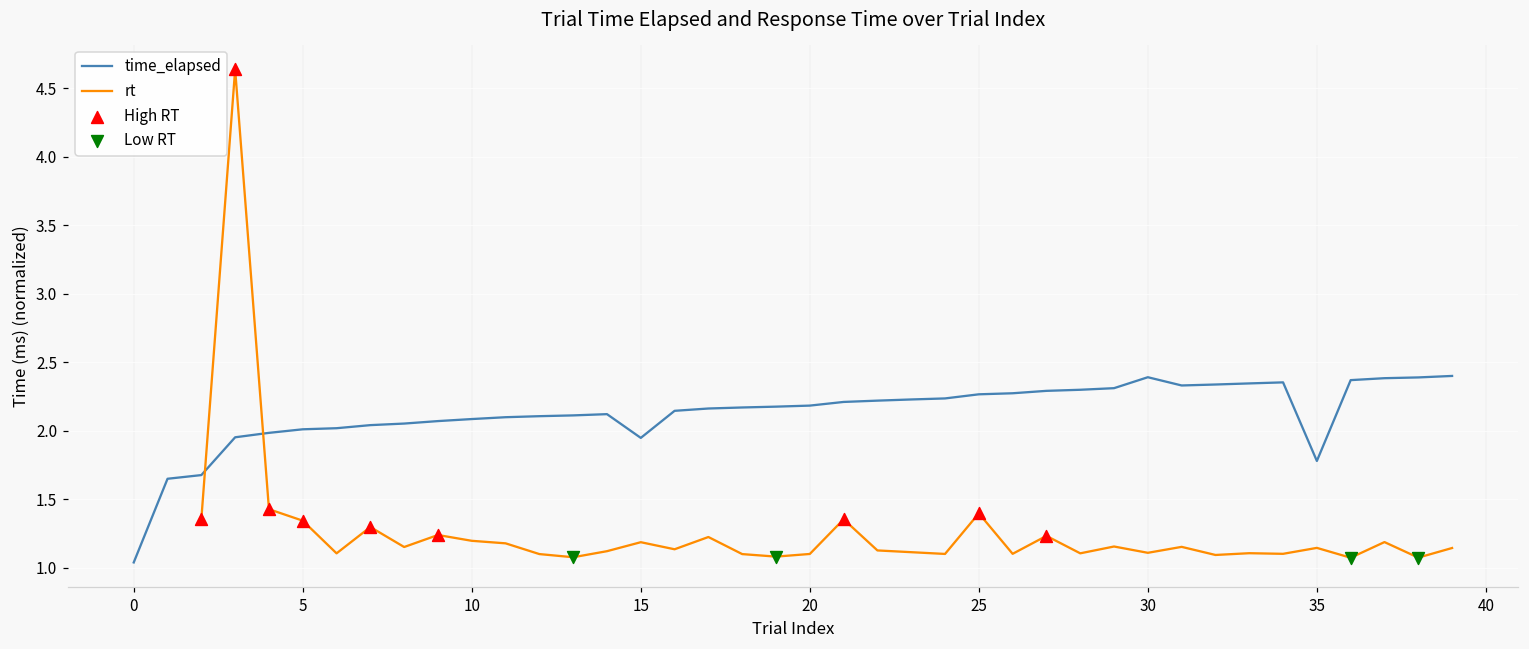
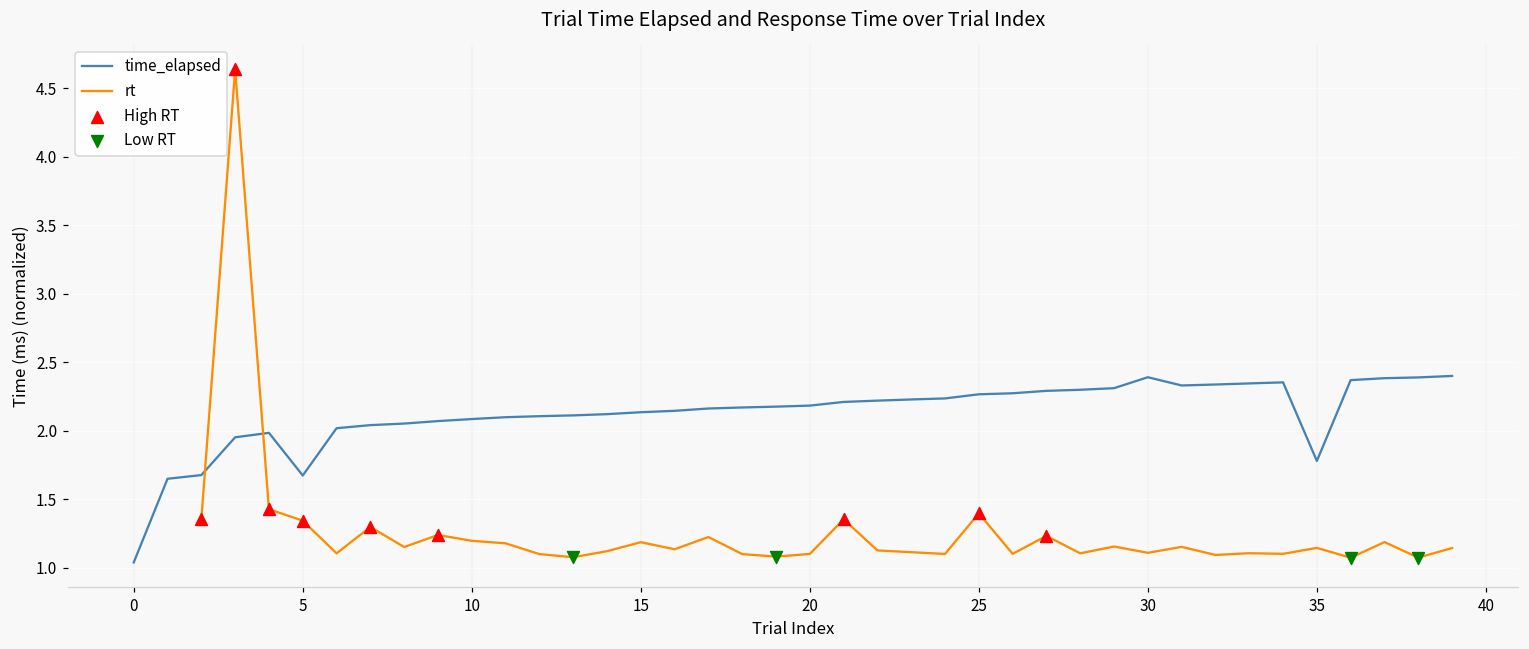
  {
    "time_elapsed": {
      "0": 1.04,
-     "5": 2.01,
+     "5": 1.67,
      "10": 2.09,
-     "15": 1.95,
+     "15": 2.13,
      "20": 2.18,
      "25": 2.27,
      "30": 2.39,
      "35": 1.78
    },
    "rt": {
      "10": 1.20,
      "15": 1.19,
      "20": 1.10,
      "30": 1.11,
      "35": 1.14
    }
  }
